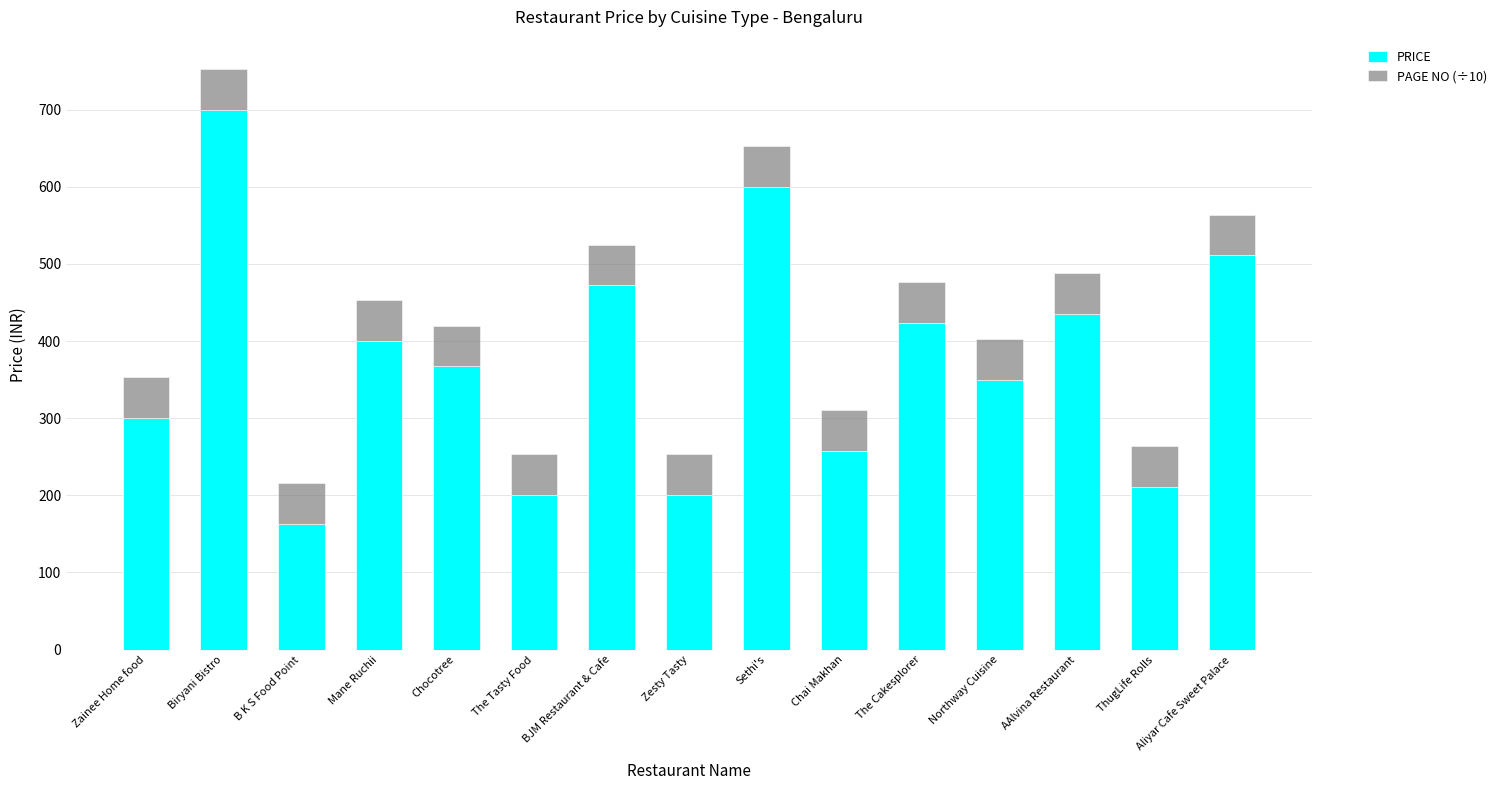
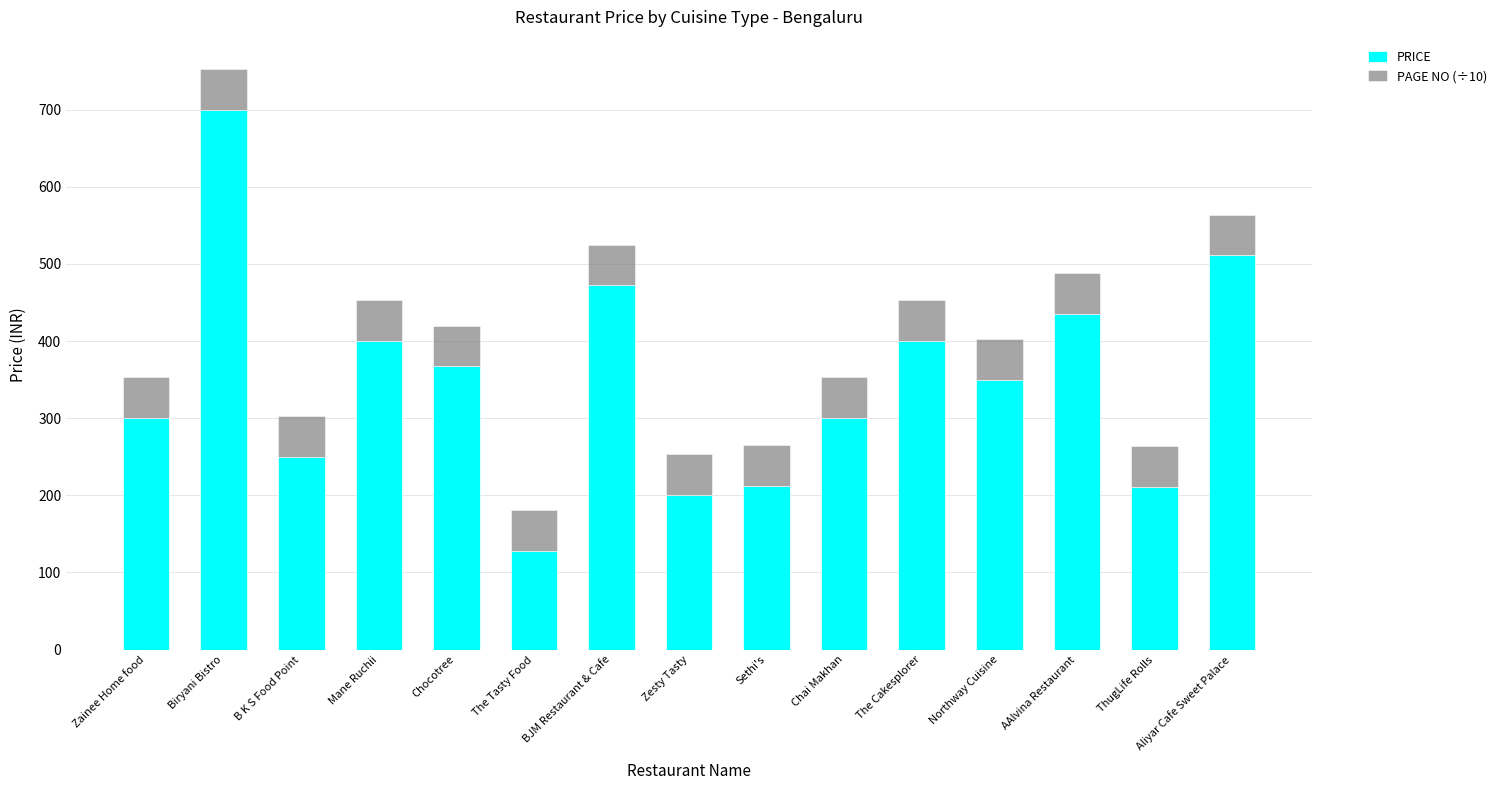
  {
    "PRICE": {
      "Zainee Home food": 300,
      "Biryani Bistro": 700,
-     "B K S Food Point": 160,
+     "B K S Food Point": 250,
      "Mane Ruchii": 400,
      "Chocotree": 370,
-     "The Tasty Food": 200,
+     "The Tasty Food": 130,
      "BJM Restaurant & Cafe": 470,
      "Zesty Tasty": 200,
-     "Sethi's": 600,
-     "Chai Makhan": 260,
-     "The Cakesplorer": 420,
+     "Sethi's": 210,
+     "Chai Makhan": 300,
+     "The Cakesplorer": 400,
      "Northway Cuisine": 350,
      "AAlvina Restaurant": 440,
      "ThugLife Rolls": 210,
      "Aliyar Cafe Sweet Palace": 510
    },
    "PAGE NO (÷10)": {
      "Zainee Home food": 50,
      "Biryani Bistro": 50,
      "B K S Food Point": 50,
      "Mane Ruchii": 50,
      "Chocotree": 50,
      "The Tasty Food": 50,
      "BJM Restaurant & Cafe": 50,
      "Zesty Tasty": 50,
      "Sethi's": 50,
      "Chai Makhan": 50,
      "The Cakesplorer": 50,
      "Northway Cuisine": 50,
      "AAlvina Restaurant": 50,
      "ThugLife Rolls": 50,
      "Aliyar Cafe Sweet Palace": 50
    }
  }
